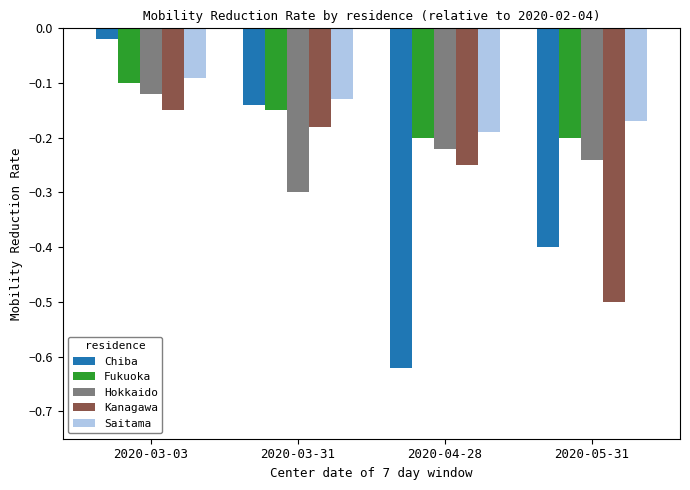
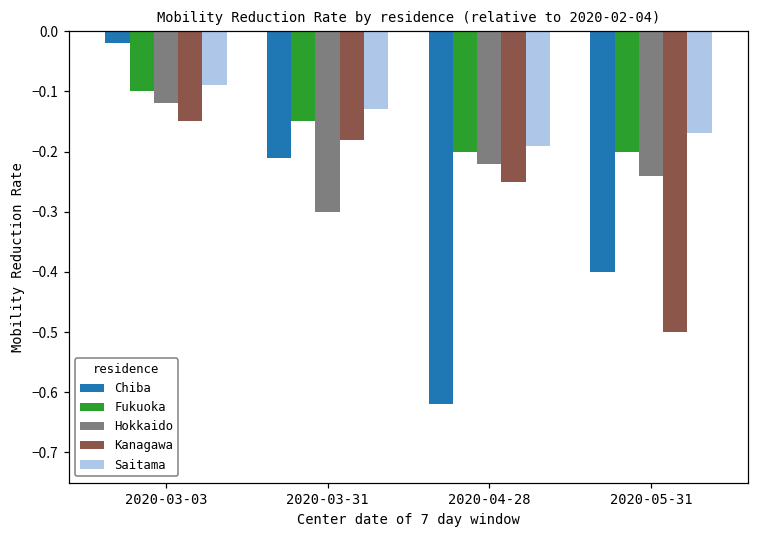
  {
    "Chiba": {
      "2020-03-03": -0.02,
-     "2020-03-31": -0.14,
+     "2020-03-31": -0.21,
      "2020-04-28": -0.62,
      "2020-05-31": -0.40
    },
    "Fukuoka": {
      "2020-03-03": -0.10,
      "2020-03-31": -0.15,
      "2020-04-28": -0.20,
      "2020-05-31": -0.20
    },
    "Hokkaido": {
      "2020-03-03": -0.12,
      "2020-03-31": -0.30,
      "2020-04-28": -0.22,
      "2020-05-31": -0.24
    },
    "Kanagawa": {
      "2020-03-03": -0.15,
      "2020-03-31": -0.18,
      "2020-04-28": -0.25,
      "2020-05-31": -0.50
    },
    "Saitama": {
      "2020-03-03": -0.09,
      "2020-03-31": -0.13,
      "2020-04-28": -0.19,
      "2020-05-31": -0.17
    }
  }
